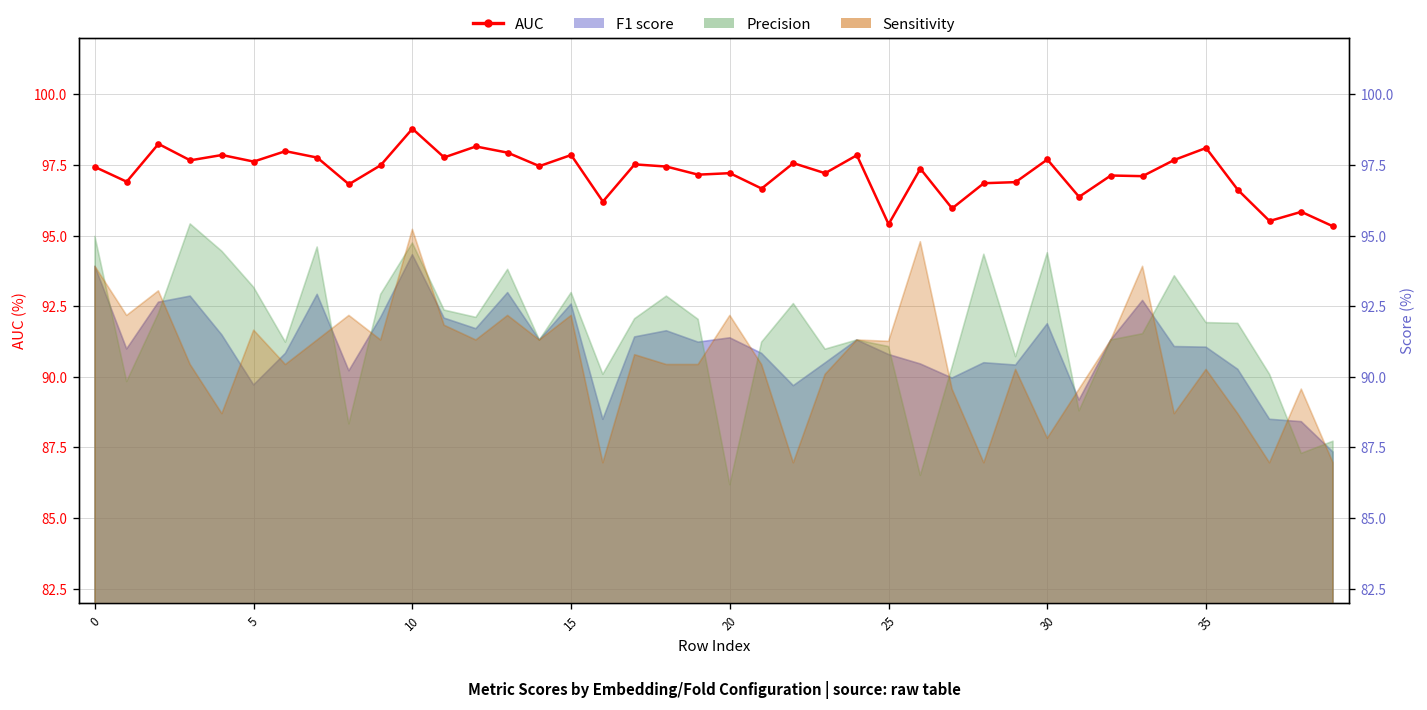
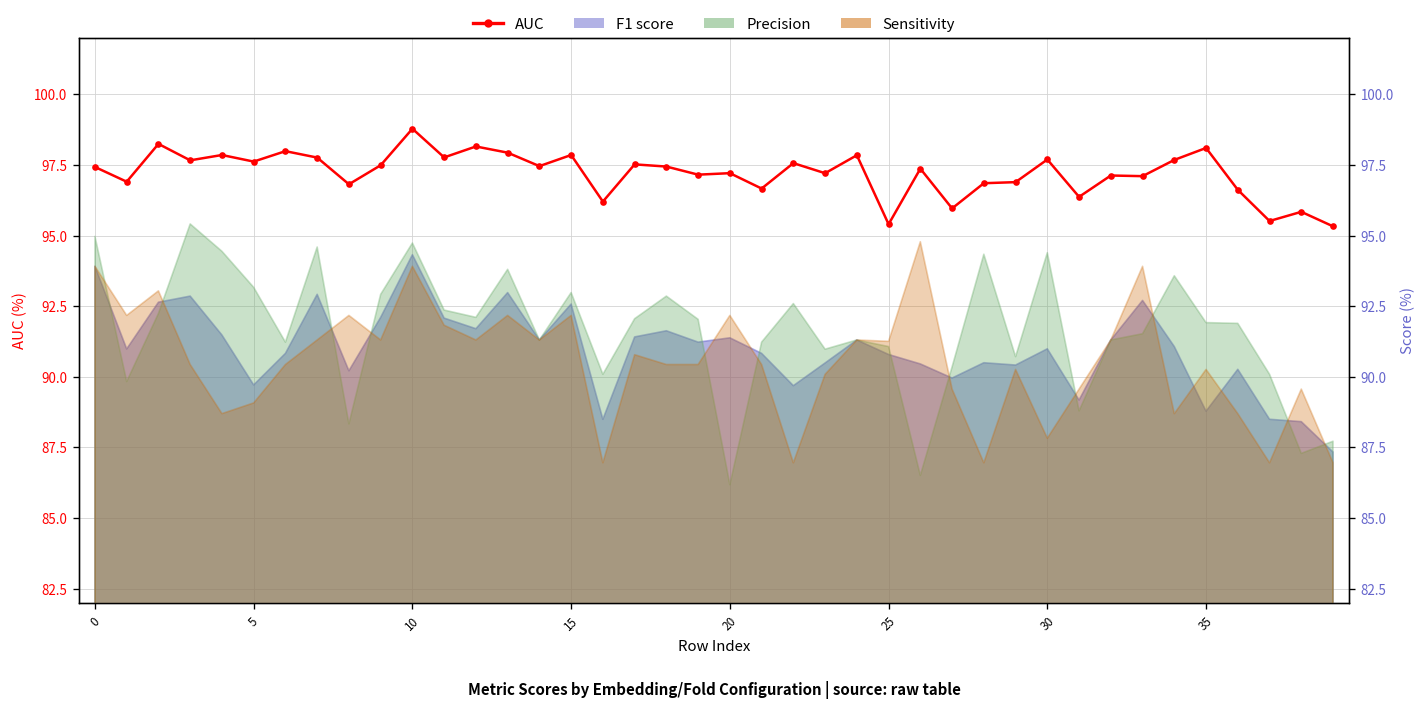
  {
    "AUC": {
      "0": 97.4,
      "5": 97.6,
      "10": 98.8,
      "15": 97.9,
      "20": 97.2,
      "25": 95.4,
      "30": 97.7,
      "35": 98.1
    },
    "F1 score": {
      "5": 89.7,
      "10": 94.3,
      "15": 92.6,
      "20": 91.4,
      "25": 90.8,
-     "30": 91.9,
-     "35": 91.0
+     "30": 91.0,
+     "35": 88.8
    },
    "Precision": {
      "0": 95.0,
      "5": 93.2,
      "10": 94.7,
      "15": 93.0,
      "20": 86.2,
      "25": 91.1,
      "30": 94.4,
      "35": 91.9
    },
    "Sensitivity": {
-     "5": 91.7,
-     "10": 95.2,
+     "5": 89.1,
+     "10": 93.9,
      "15": 92.2,
      "20": 92.2,
      "25": 91.3,
      "30": 87.8,
      "35": 90.3
    }
  }
